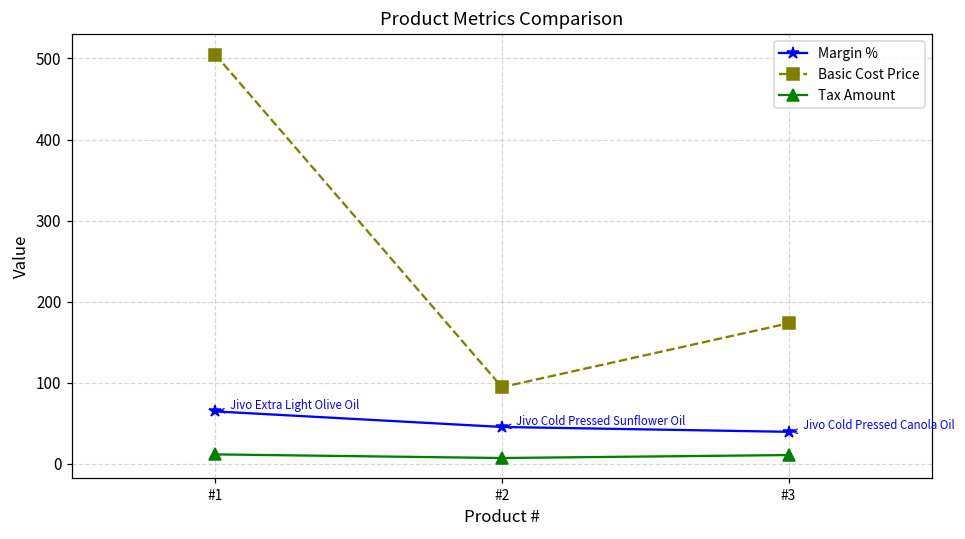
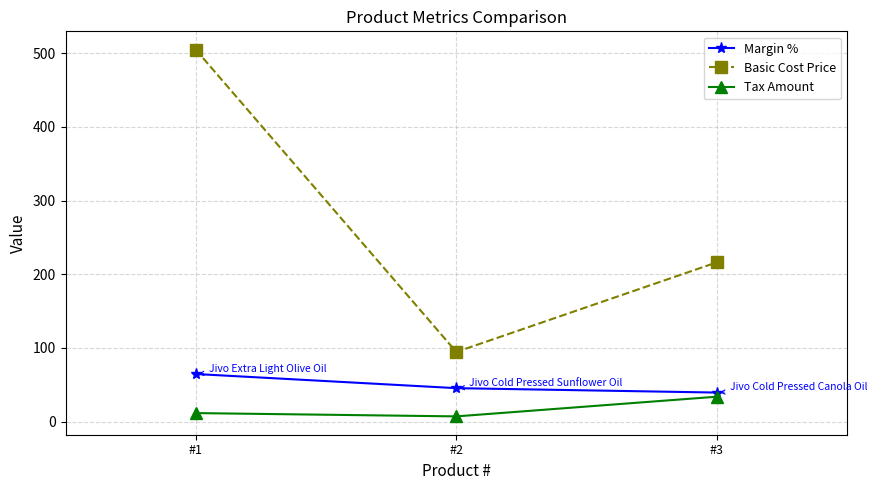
  {
    "Margin %": {
      "#1": 60,
      "#2": 50,
      "#3": 40
    },
    "Basic Cost Price": {
      "#1": 500,
      "#2": 90,
-     "#3": 170
+     "#3": 220
    },
    "Tax Amount": {
      "#1": 10,
      "#2": 10,
-     "#3": 10
+     "#3": 30
    }
  }
